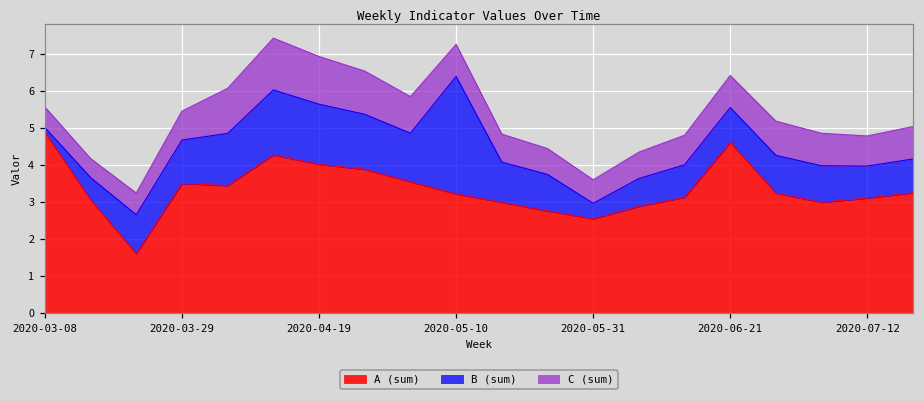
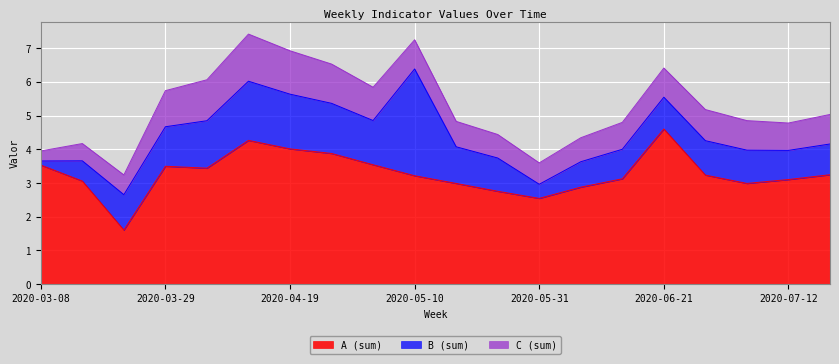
  {
    "A (sum)": {
-     "2020-03-08": 4.9,
+     "2020-03-08": 3.5,
      "2020-03-29": 3.5,
      "2020-04-19": 4.0,
      "2020-05-10": 3.2,
      "2020-05-31": 2.5,
      "2020-06-21": 4.6,
      "2020-07-12": 3.1
    },
    "B (sum)": {
      "2020-03-08": 0.1,
      "2020-03-29": 1.2,
      "2020-04-19": 1.6,
      "2020-05-10": 3.2,
      "2020-05-31": 0.4,
      "2020-06-21": 0.9,
      "2020-07-12": 0.9
    },
    "C (sum)": {
-     "2020-03-08": 0.6,
-     "2020-03-29": 0.8,
+     "2020-03-08": 0.3,
+     "2020-03-29": 1.1,
      "2020-04-19": 1.3,
      "2020-05-10": 0.9,
      "2020-05-31": 0.6,
      "2020-06-21": 0.9,
      "2020-07-12": 0.8
    }
  }
